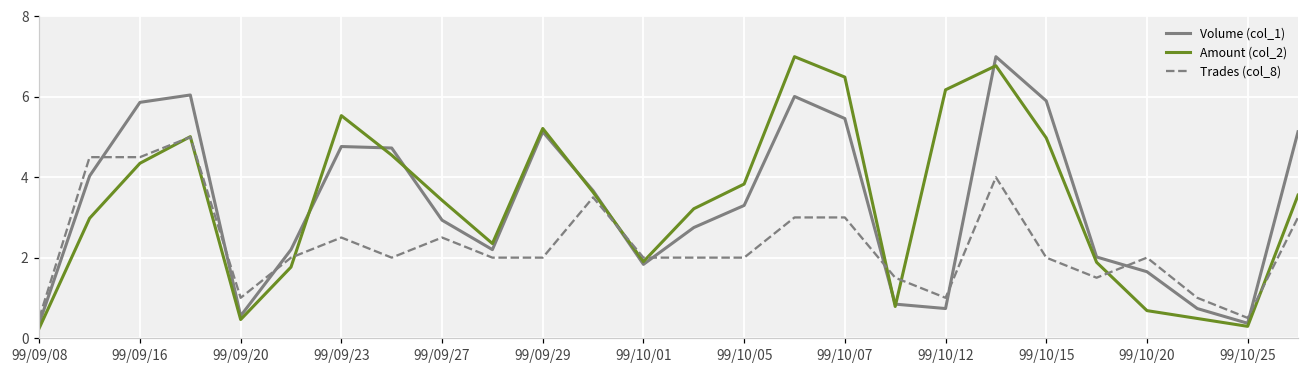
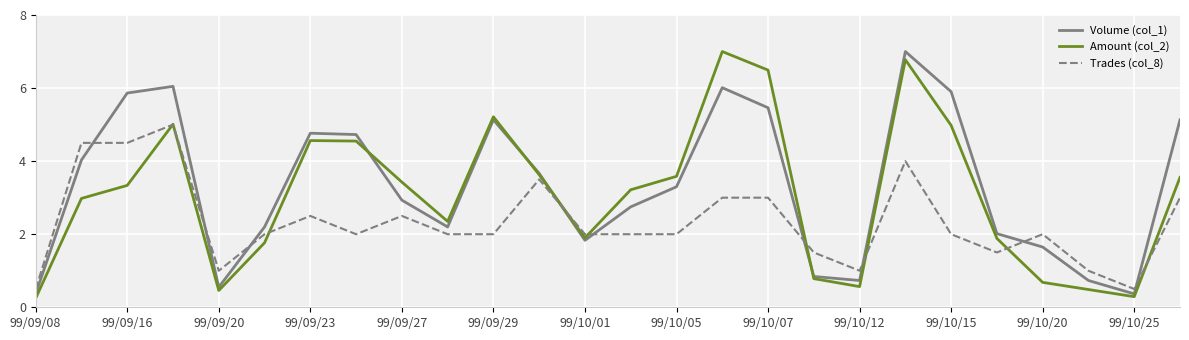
  {
    "Amount (col_2)": {
      "99/09/08": 0.2,
-     "99/09/16": 4.3,
+     "99/09/16": 3.3,
      "99/09/20": 0.5,
-     "99/09/23": 5.5,
+     "99/09/23": 4.6,
      "99/09/27": 3.4,
      "99/09/29": 5.2,
-     "99/10/05": 3.8,
+     "99/10/05": 3.6,
      "99/10/07": 6.5,
-     "99/10/12": 6.2,
+     "99/10/12": 0.6,
      "99/10/15": 5.0,
      "99/10/20": 0.7,
      "99/10/25": 0.3
    }
  }
